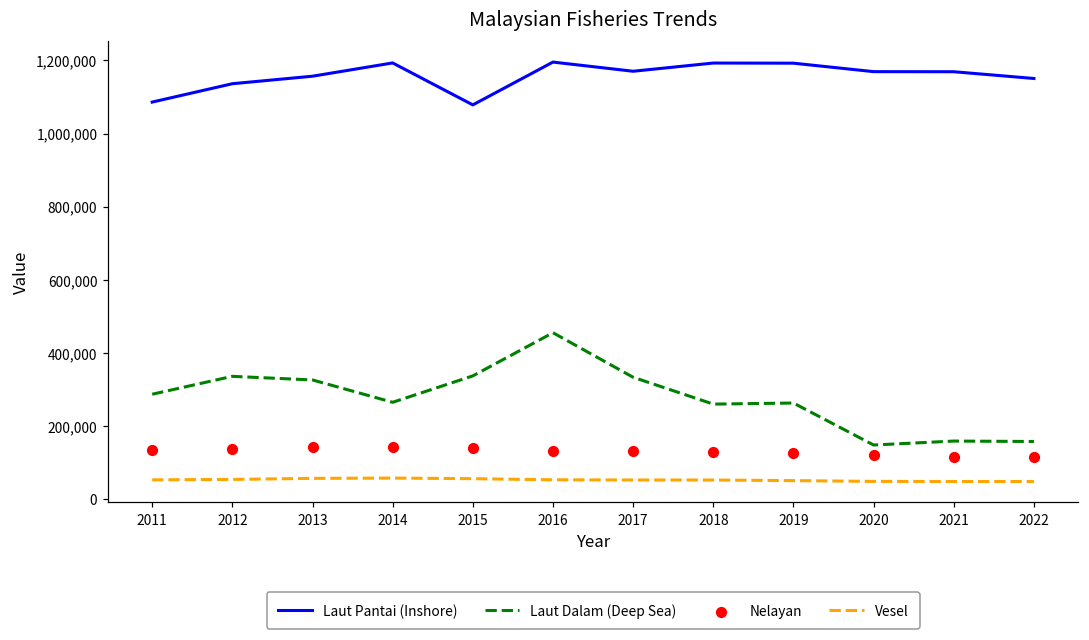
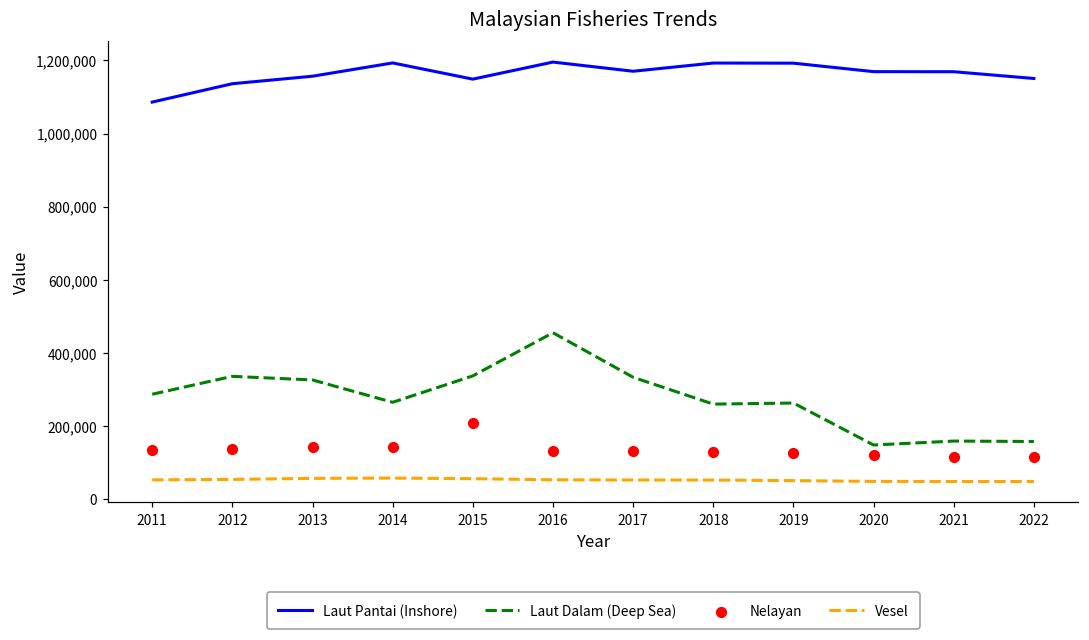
  {
    "Laut Pantai (Inshore)": {
      "2011": "1,090,000",
      "2012": "1,140,000",
      "2013": "1,160,000",
      "2014": "1,190,000",
-     "2015": "1,080,000",
+     "2015": "1,150,000",
      "2016": "1,200,000",
      "2017": "1,170,000",
      "2018": "1,190,000",
      "2019": "1,190,000",
      "2020": "1,170,000",
      "2021": "1,170,000",
      "2022": "1,150,000"
    },
    "Nelayan": {
-     "2015": "140,000"
+     "2015": "210,000"
    },
    "Laut Dalam (Deep Sea)": {
      "2011": "290,000",
      "2012": "340,000",
      "2013": "330,000",
      "2014": "270,000",
      "2015": "340,000",
      "2016": "460,000",
      "2017": "330,000",
      "2018": "260,000",
      "2019": "260,000",
      "2020": "150,000",
      "2021": "160,000",
      "2022": "160,000"
    },
    "Vesel": {
      "2011": "50,000",
      "2012": "50,000",
      "2013": "60,000",
      "2014": "60,000",
      "2015": "60,000",
      "2016": "50,000",
      "2017": "50,000",
      "2018": "50,000",
      "2019": "50,000",
      "2020": "50,000",
      "2021": "50,000",
      "2022": "50,000"
    }
  }
